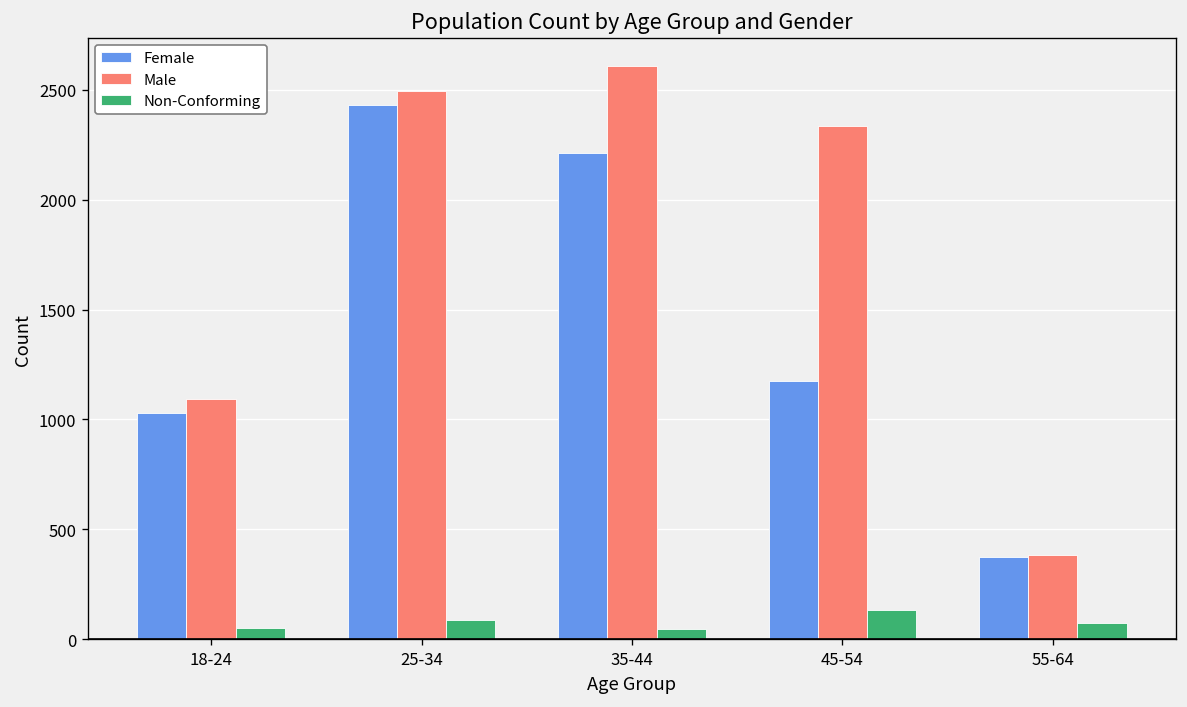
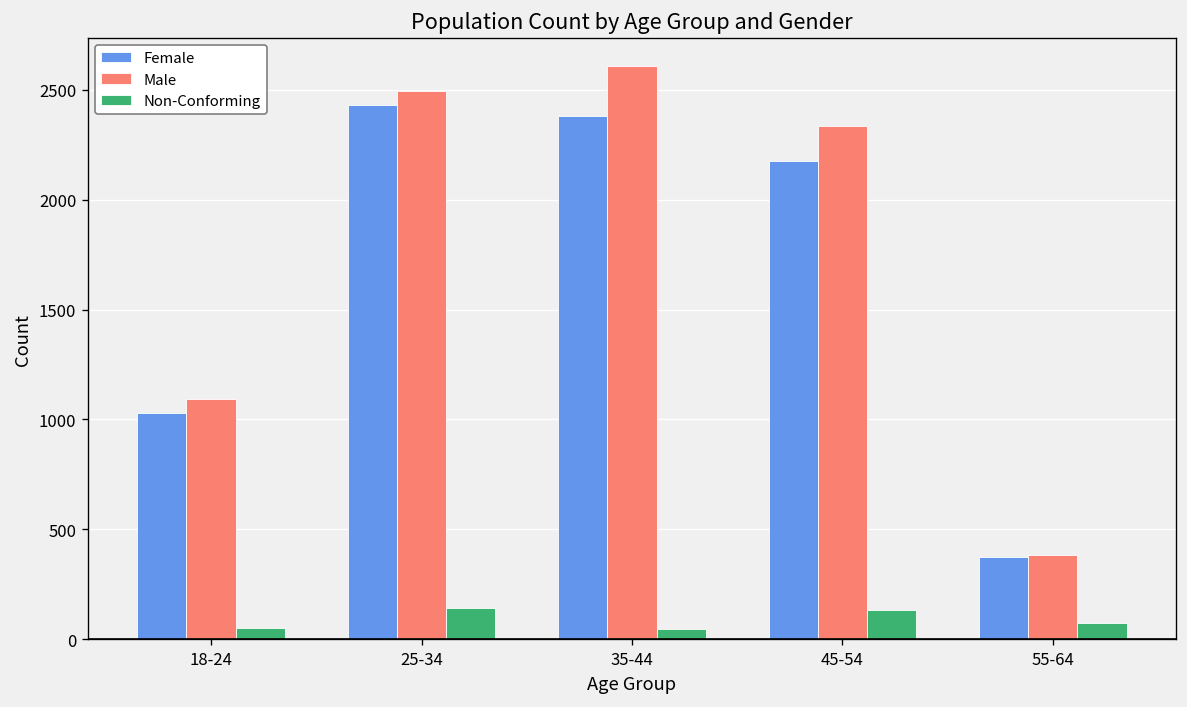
  {
    "Female": {
      "18-24": 1030,
      "25-34": 2430,
-     "35-44": 2210,
-     "45-54": 1180,
+     "35-44": 2380,
+     "45-54": 2180,
      "55-64": 380
    },
    "Male": {
      "18-24": 1090,
      "25-34": 2500,
      "35-44": 2610,
      "45-54": 2340,
      "55-64": 380
    },
    "Non-Conforming": {
      "18-24": 50,
-     "25-34": 90,
+     "25-34": 140,
      "35-44": 50,
      "45-54": 140,
      "55-64": 70
    }
  }
